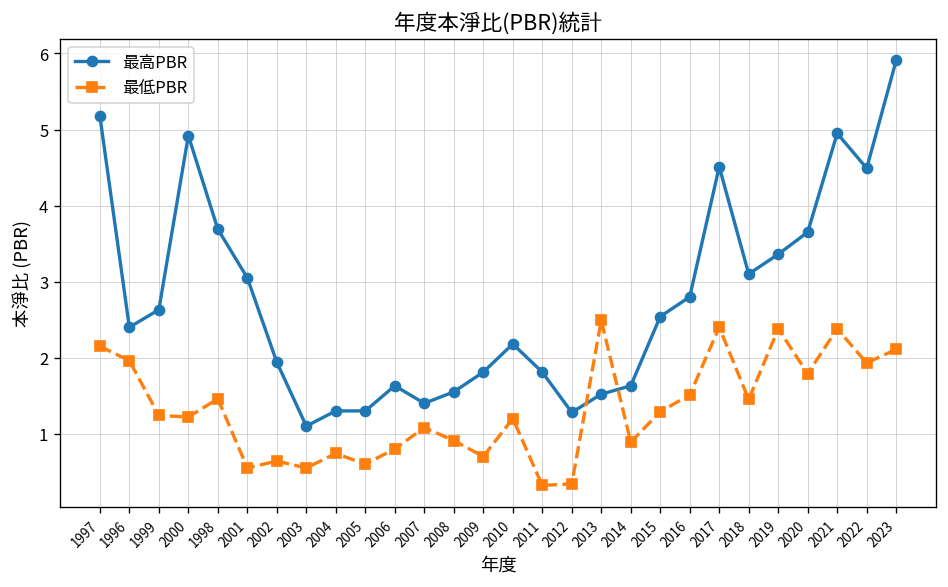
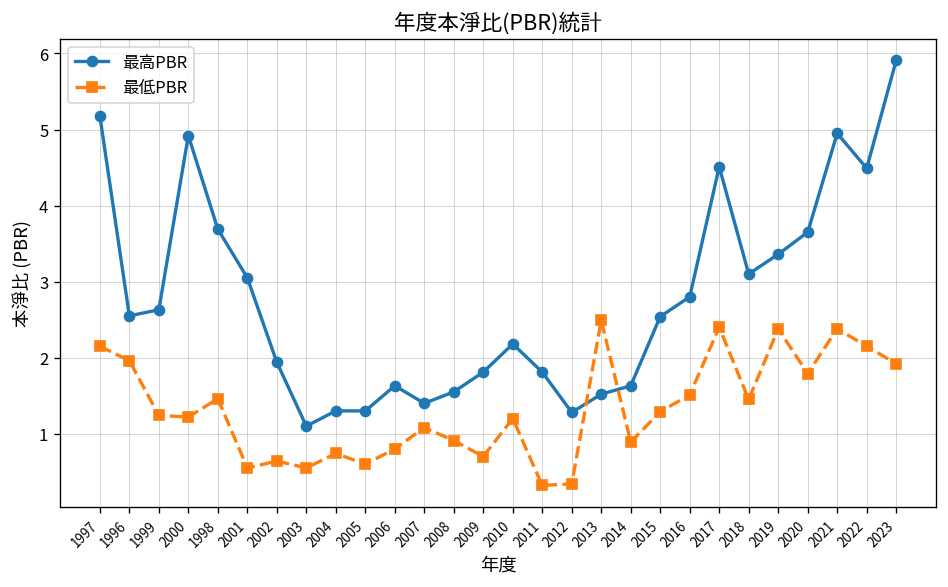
  {
    "最高PBR": {
      "1997": 5.2,
-     "1996": 2.4,
+     "1996": 2.6,
      "1999": 2.6,
      "2000": 4.9,
      "1998": 3.7,
      "2001": 3.1,
      "2002": 1.9,
      "2003": 1.1,
      "2004": 1.3,
      "2005": 1.3,
      "2006": 1.6,
      "2007": 1.4,
      "2008": 1.6,
      "2009": 1.8,
      "2010": 2.2,
      "2011": 1.8,
      "2012": 1.3,
      "2013": 1.5,
      "2014": 1.6,
      "2015": 2.5,
      "2016": 2.8,
      "2017": 4.5,
      "2018": 3.1,
      "2019": 3.4,
      "2020": 3.7,
      "2021": 5.0,
      "2022": 4.5,
      "2023": 5.9
    },
    "最低PBR": {
      "1997": 2.2,
      "1996": 2.0,
      "1999": 1.2,
      "2000": 1.2,
      "1998": 1.5,
      "2001": 0.6,
      "2002": 0.6,
      "2003": 0.6,
      "2004": 0.7,
      "2005": 0.6,
      "2006": 0.8,
      "2007": 1.1,
      "2008": 0.9,
      "2009": 0.7,
      "2010": 1.2,
      "2011": 0.3,
      "2012": 0.3,
      "2013": 2.5,
      "2014": 0.9,
      "2015": 1.3,
      "2016": 1.5,
      "2017": 2.4,
      "2018": 1.5,
      "2019": 2.4,
      "2020": 1.8,
      "2021": 2.4,
-     "2022": 1.9,
-     "2023": 2.1
+     "2022": 2.2,
+     "2023": 1.9
    }
  }
